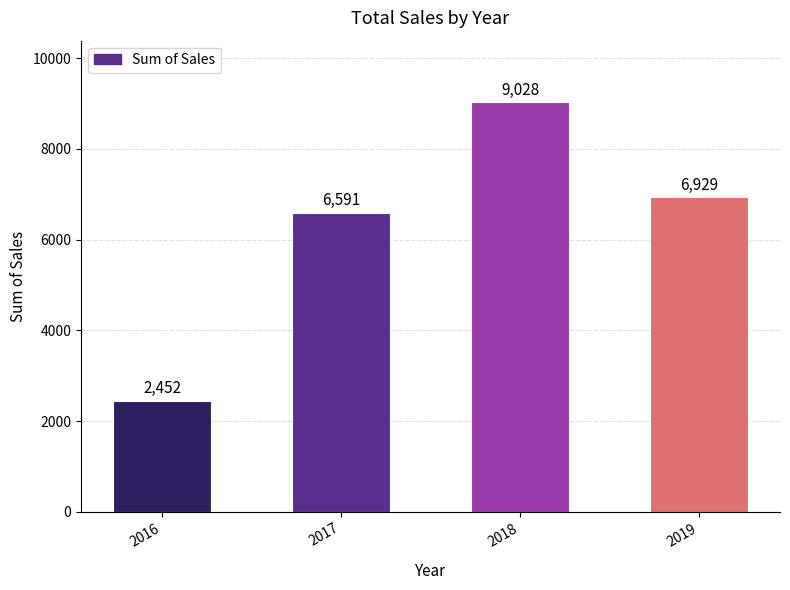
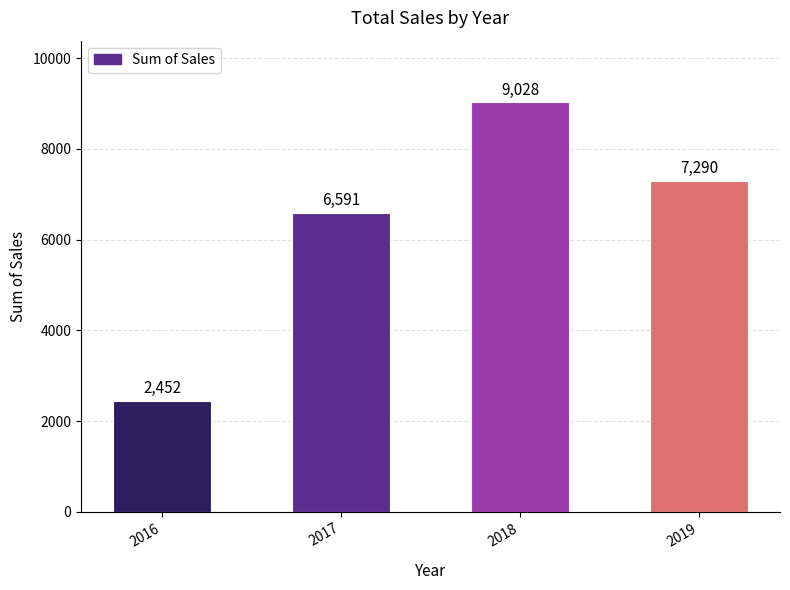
  {
    "2016": "2,452",
    "2017": "6,591",
    "2018": "9,028",
-   "2019": "6,929"
+   "2019": "7,290"
  }
